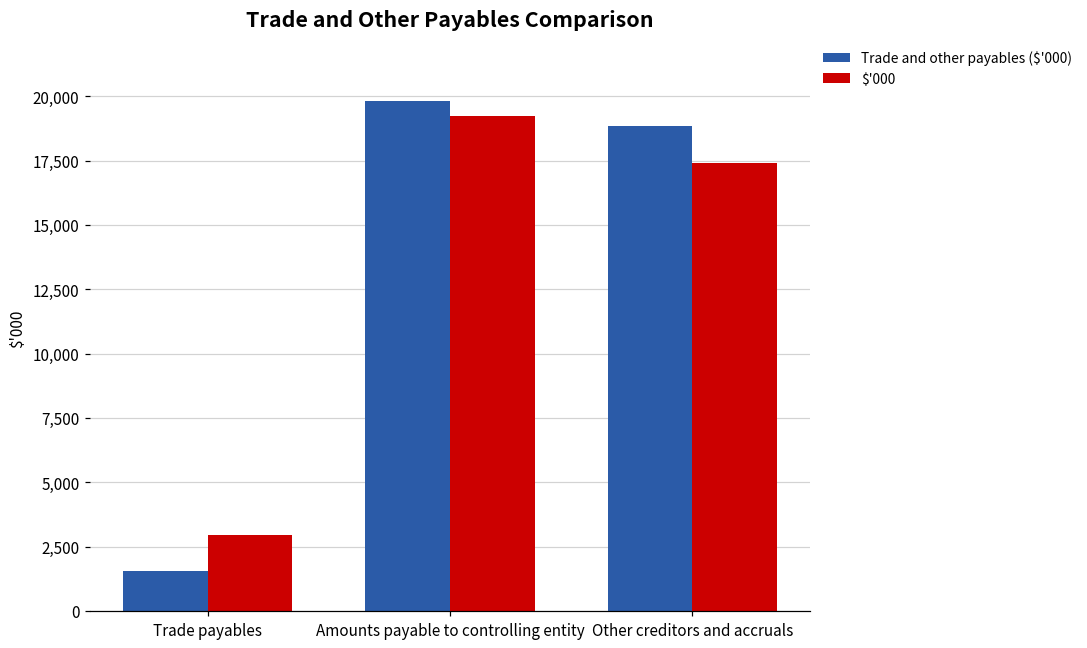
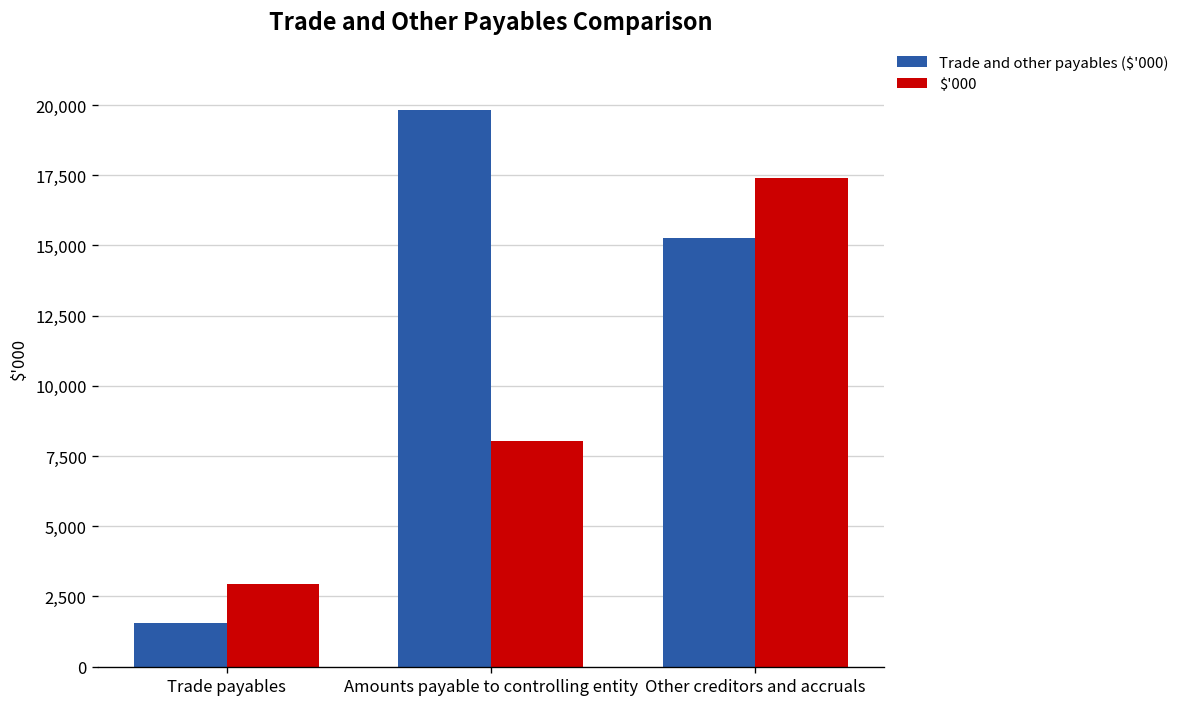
  {
    "Trade and other payables ($'000)": {
      "Trade payables": "1,600",
      "Amounts payable to controlling entity": "19,800",
-     "Other creditors and accruals": "18,800"
+     "Other creditors and accruals": "15,300"
    },
    "$'000": {
      "Trade payables": "2,900",
-     "Amounts payable to controlling entity": "19,200",
+     "Amounts payable to controlling entity": "8,100",
      "Other creditors and accruals": "17,400"
    }
  }
